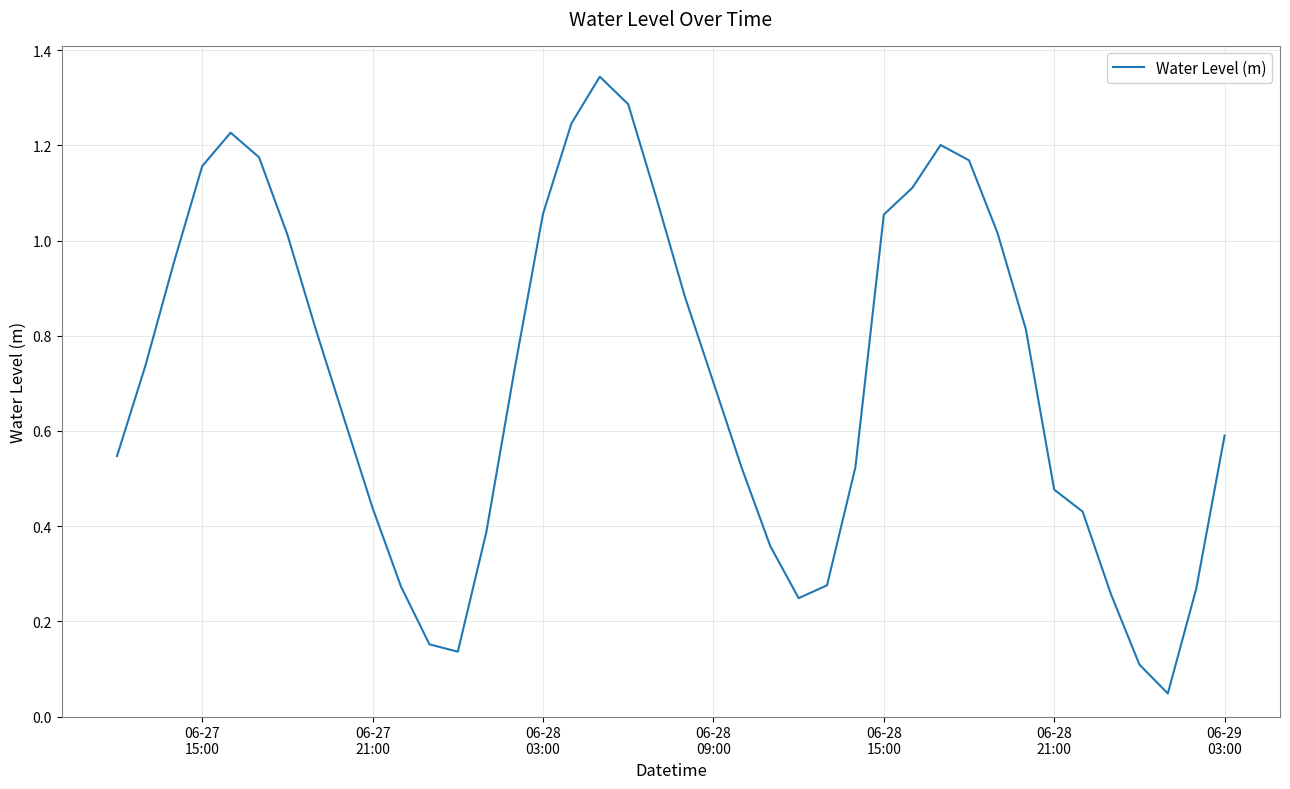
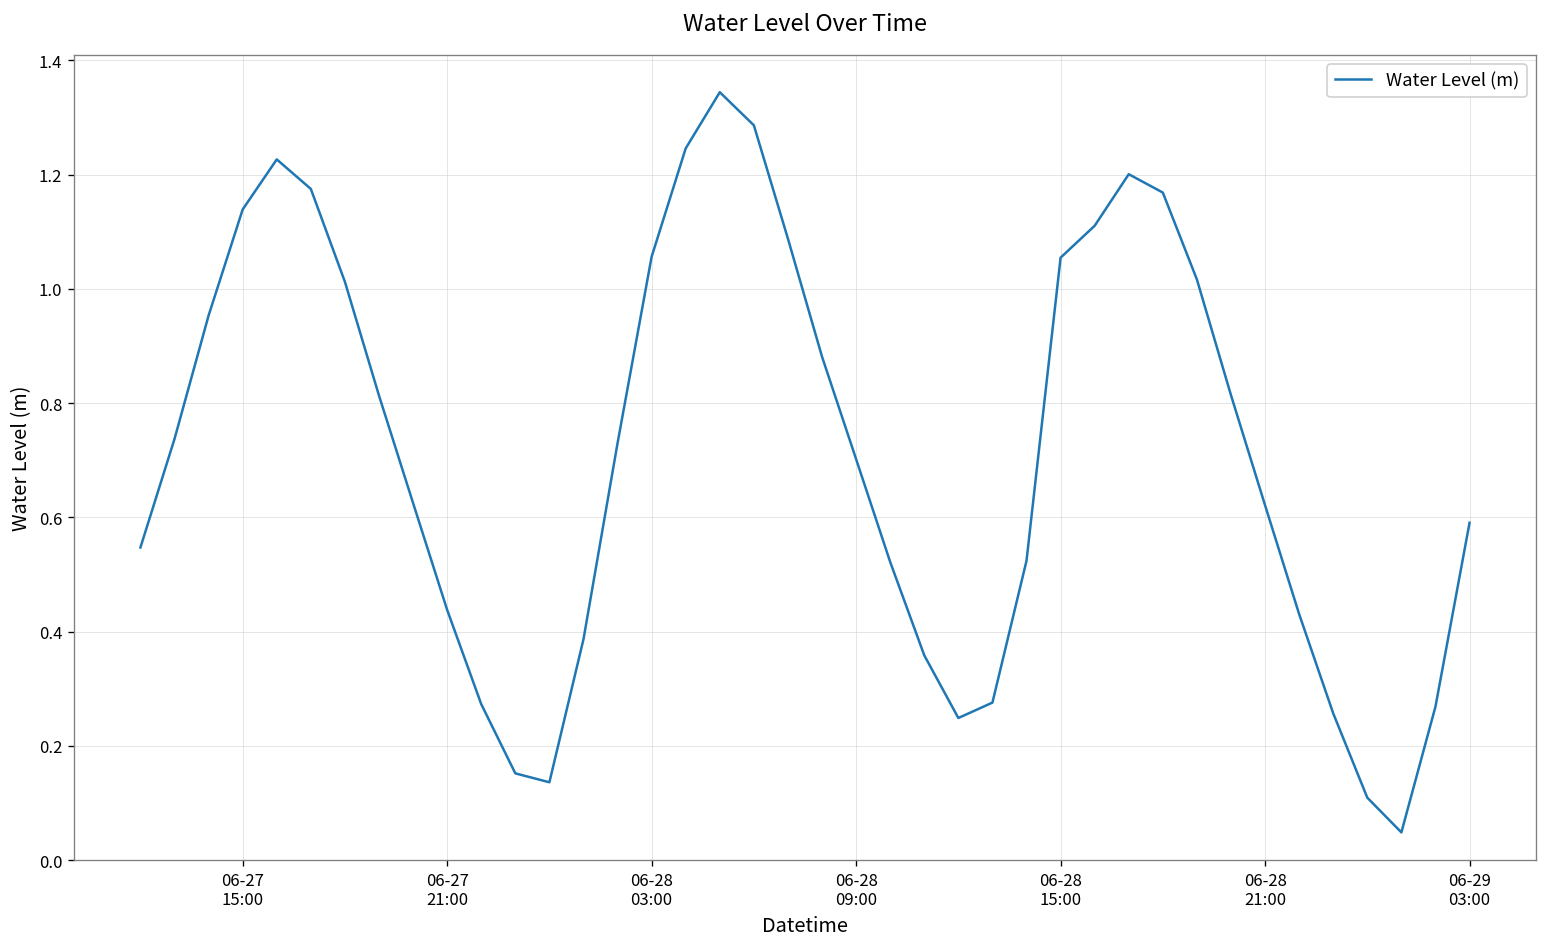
  {
-   "06-27 15:00": 1.16,
+   "06-27 15:00": 1.14,
    "06-27 21:00": 0.44,
    "06-28 03:00": 1.06,
    "06-28 09:00": 0.70,
    "06-28 15:00": 1.05,
-   "06-28 21:00": 0.48,
+   "06-28 21:00": 0.62,
    "06-29 03:00": 0.59
  }
